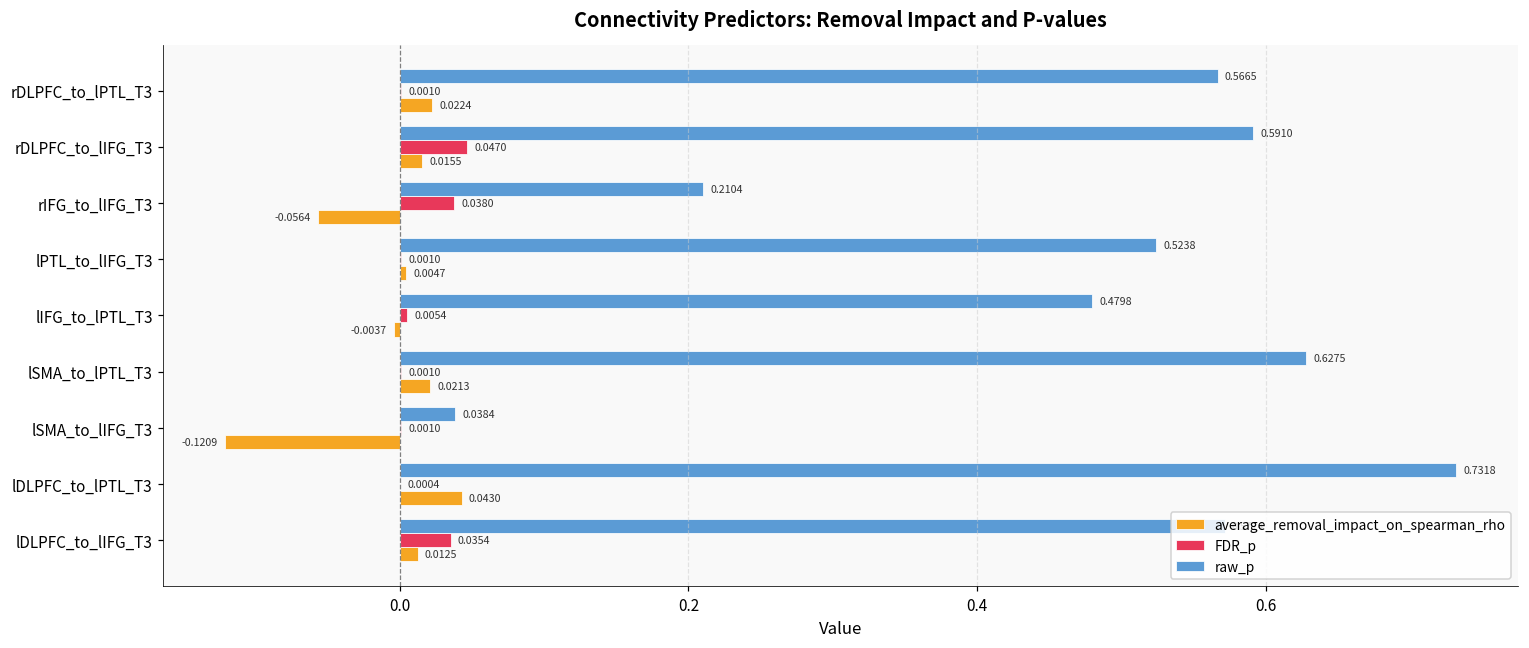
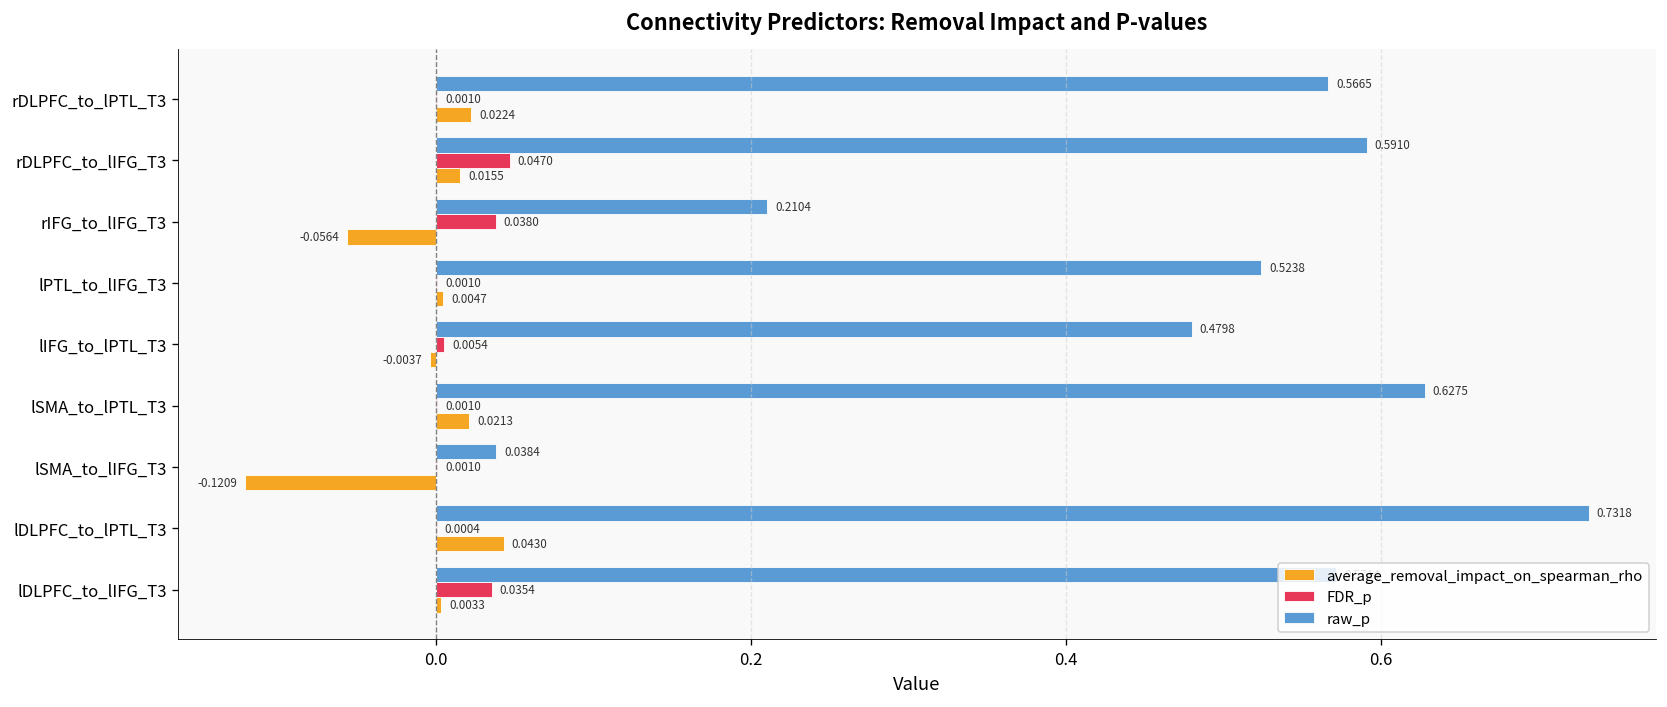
  {
    "average_removal_impact_on_spearman_rho": {
      "rDLPFC_to_lPTL_T3": 0.0224,
      "rDLPFC_to_lIFG_T3": 0.0155,
      "rIFG_to_lIFG_T3": -0.0564,
      "lPTL_to_lIFG_T3": 0.0047,
      "lIFG_to_lPTL_T3": -0.0037,
      "lSMA_to_lPTL_T3": 0.0213,
      "lSMA_to_lIFG_T3": -0.1209,
      "lDLPFC_to_lPTL_T3": 0.0430,
-     "lDLPFC_to_lIFG_T3": 0.0125
+     "lDLPFC_to_lIFG_T3": 0.0033
    },
    "FDR_p": {
      "rDLPFC_to_lPTL_T3": 0.0010,
      "rDLPFC_to_lIFG_T3": 0.0470,
      "rIFG_to_lIFG_T3": 0.0380,
      "lPTL_to_lIFG_T3": 0.0010,
      "lIFG_to_lPTL_T3": 0.0054,
      "lSMA_to_lPTL_T3": 0.0010,
      "lSMA_to_lIFG_T3": 0.0010,
      "lDLPFC_to_lPTL_T3": 0.0004,
      "lDLPFC_to_lIFG_T3": 0.0354
    },
    "raw_p": {
      "rDLPFC_to_lPTL_T3": 0.5665,
      "rDLPFC_to_lIFG_T3": 0.5910,
      "rIFG_to_lIFG_T3": 0.2104,
      "lPTL_to_lIFG_T3": 0.5238,
      "lIFG_to_lPTL_T3": 0.4798,
      "lSMA_to_lPTL_T3": 0.6275,
      "lSMA_to_lIFG_T3": 0.0384,
      "lDLPFC_to_lPTL_T3": 0.7318
    }
  }
